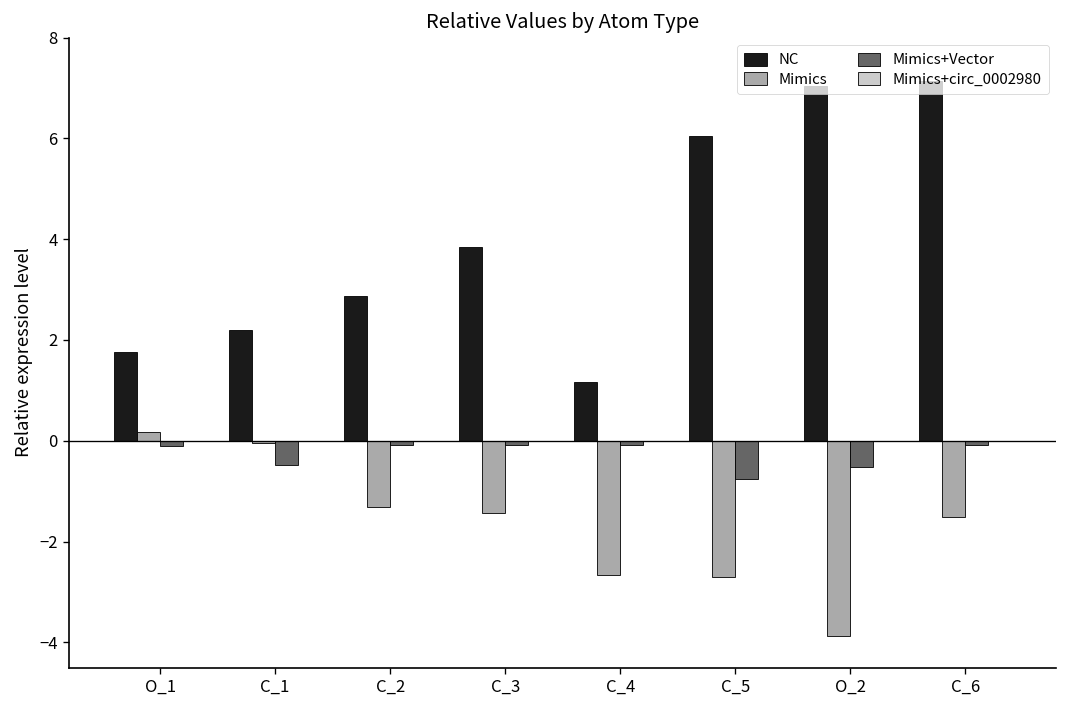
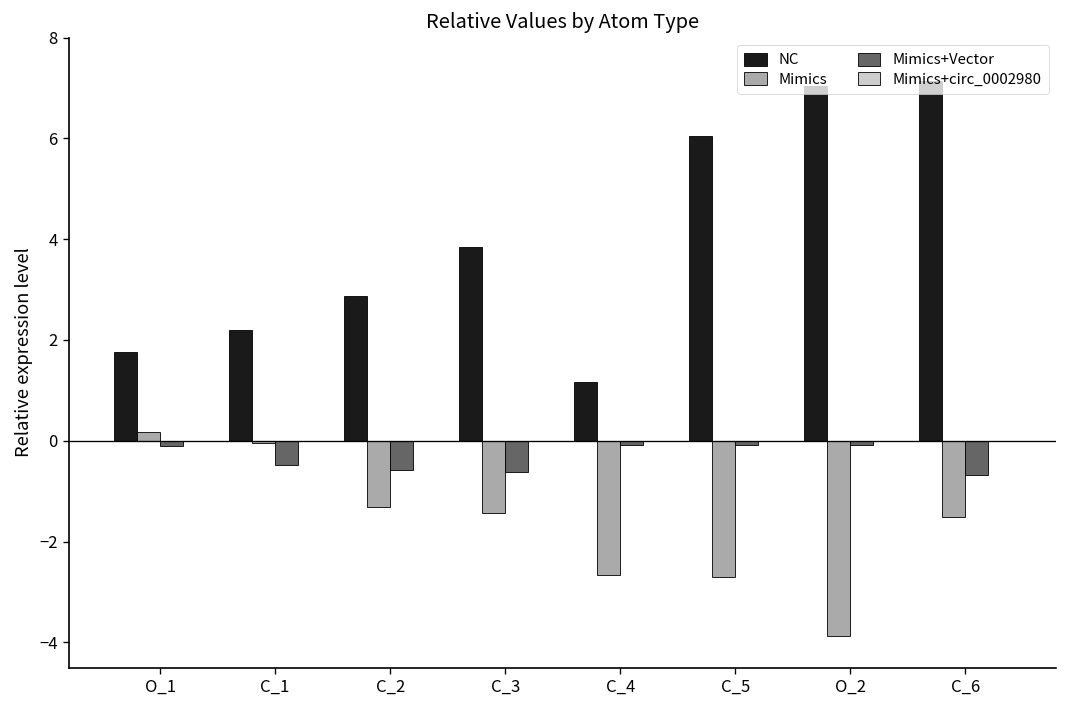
  {
    "NC": {
      "O_1": 1.8,
      "C_1": 2.2,
      "C_2": 2.9,
      "C_3": 3.9,
      "C_4": 1.2,
      "C_5": 6.0
    },
    "Mimics+Vector": {
      "O_1": -0.1,
      "C_1": -0.5,
-     "C_2": -0.1,
-     "C_3": -0.1,
+     "C_2": -0.6,
+     "C_3": -0.6,
      "C_4": -0.1,
-     "C_5": -0.8,
-     "O_2": -0.5,
-     "C_6": -0.1
+     "C_5": -0.1,
+     "O_2": -0.1,
+     "C_6": -0.7
    }
  }
